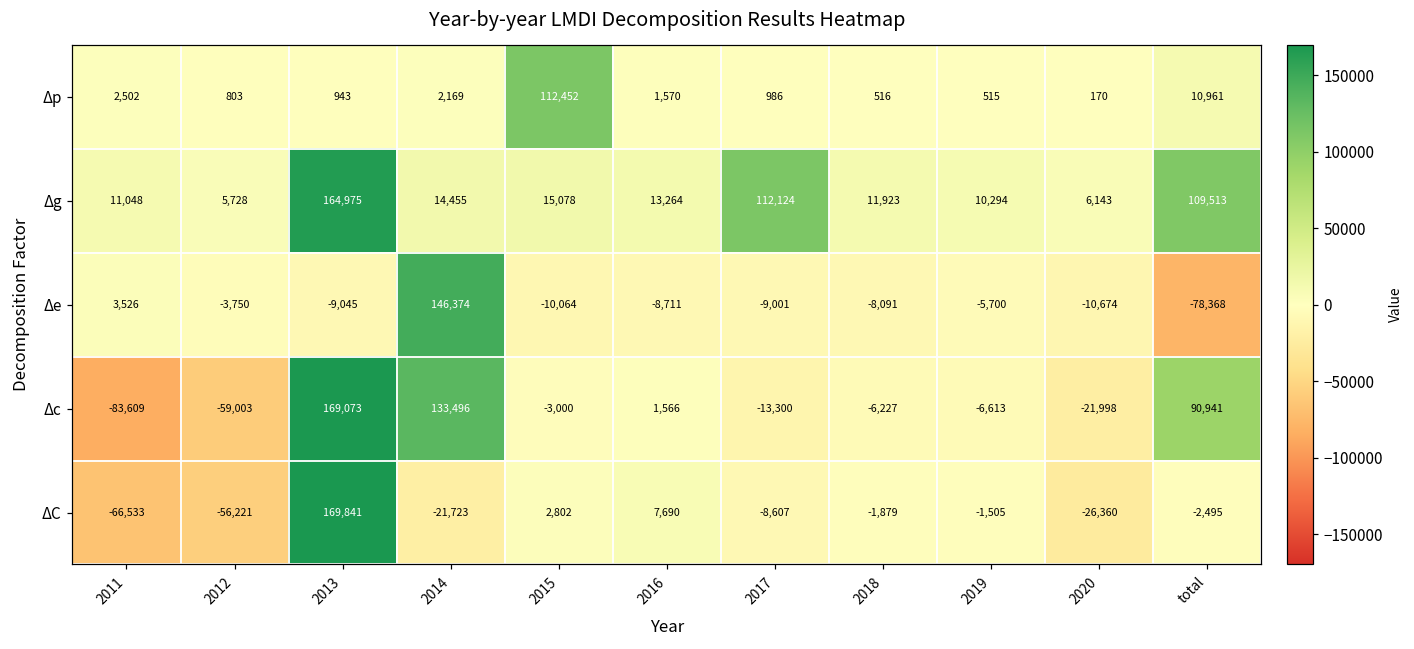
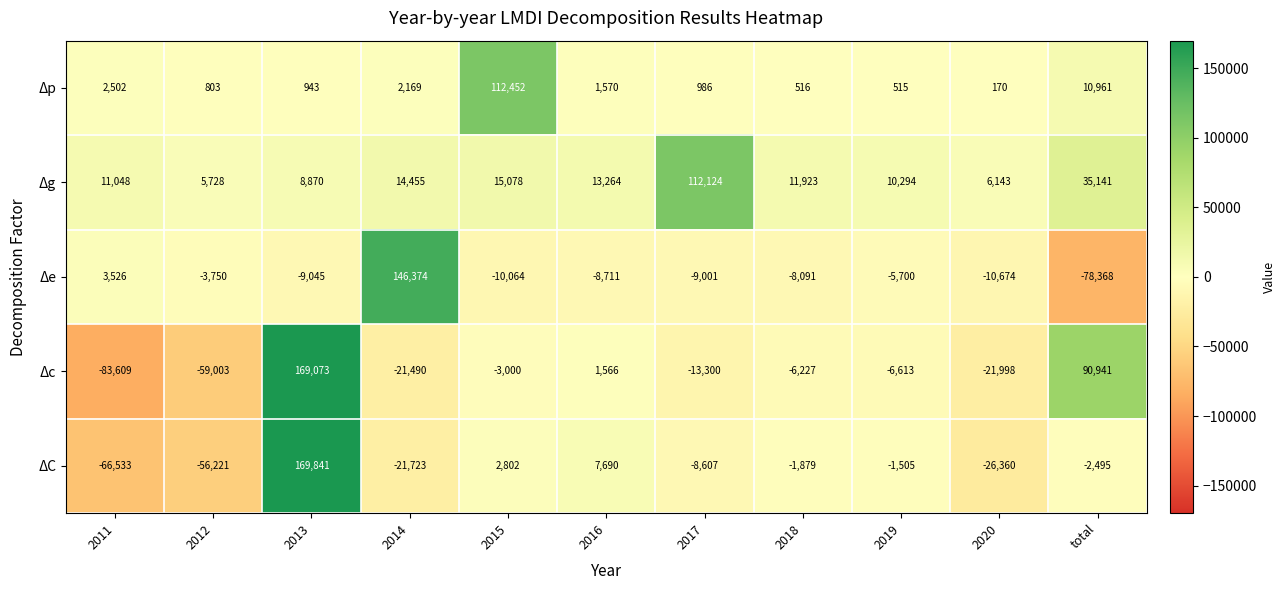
  {
    "Δp": {
      "2011": "2,502",
      "2012": "803",
      "2013": "943",
      "2014": "2,169",
      "2015": "112,452",
      "2016": "1,570",
      "2017": "986",
      "2018": "516",
      "2019": "515",
      "2020": "170",
      "total": "10,961"
    },
    "Δg": {
      "2011": "11,048",
      "2012": "5,728",
-     "2013": "164,975",
+     "2013": "8,870",
      "2014": "14,455",
      "2015": "15,078",
      "2016": "13,264",
      "2017": "112,124",
      "2018": "11,923",
      "2019": "10,294",
      "2020": "6,143",
-     "total": "109,513"
+     "total": "35,141"
    },
    "Δe": {
      "2011": "3,526",
      "2012": "-3,750",
      "2013": "-9,045",
      "2014": "146,374",
      "2015": "-10,064",
      "2016": "-8,711",
      "2017": "-9,001",
      "2018": "-8,091",
      "2019": "-5,700",
      "2020": "-10,674",
      "total": "-78,368"
    },
    "Δc": {
      "2011": "-83,609",
      "2012": "-59,003",
      "2013": "169,073",
-     "2014": "133,496",
+     "2014": "-21,490",
      "2015": "-3,000",
      "2016": "1,566",
      "2017": "-13,300",
      "2018": "-6,227",
      "2019": "-6,613",
      "2020": "-21,998",
      "total": "90,941"
    },
    "ΔC": {
      "2011": "-66,533",
      "2012": "-56,221",
      "2013": "169,841",
      "2014": "-21,723",
      "2015": "2,802",
      "2016": "7,690",
      "2017": "-8,607",
      "2018": "-1,879",
      "2019": "-1,505",
      "2020": "-26,360",
      "total": "-2,495"
    }
  }
